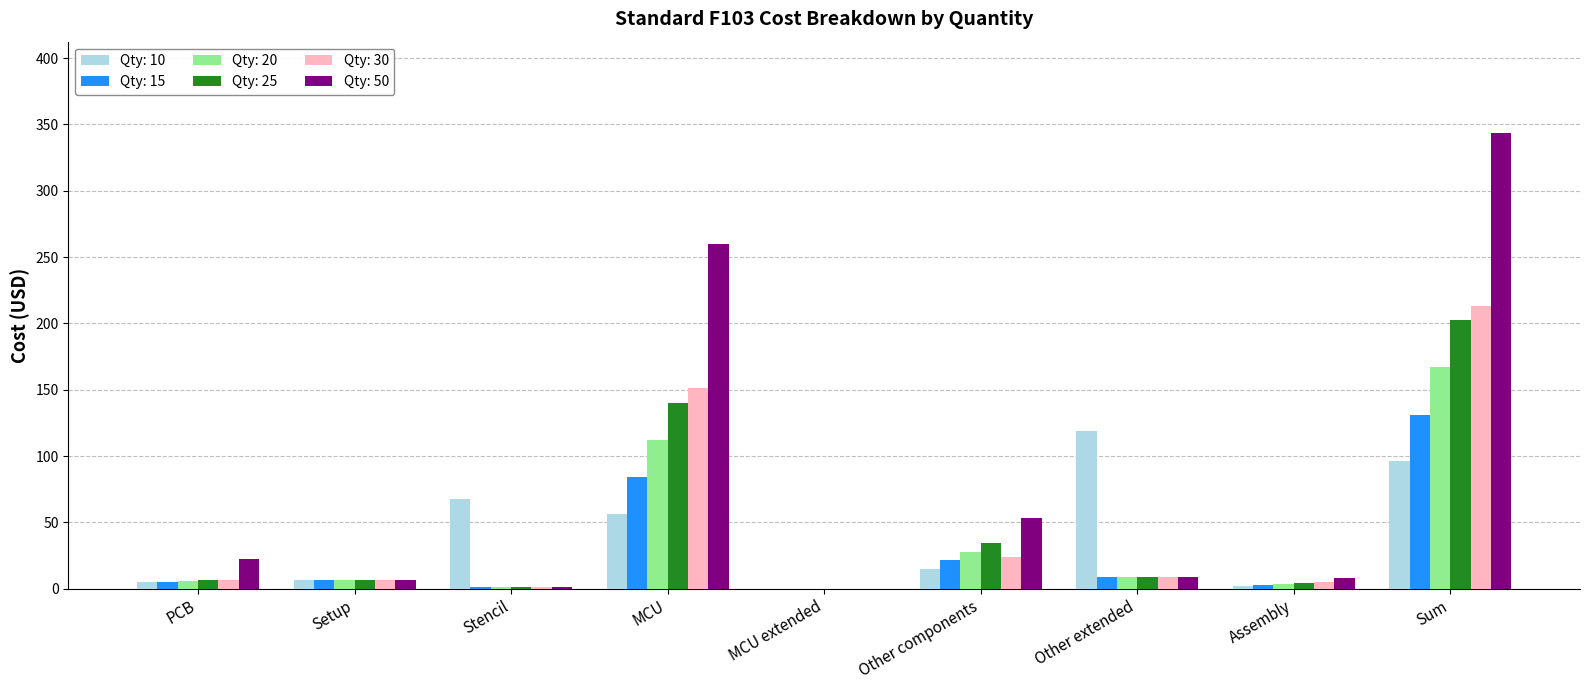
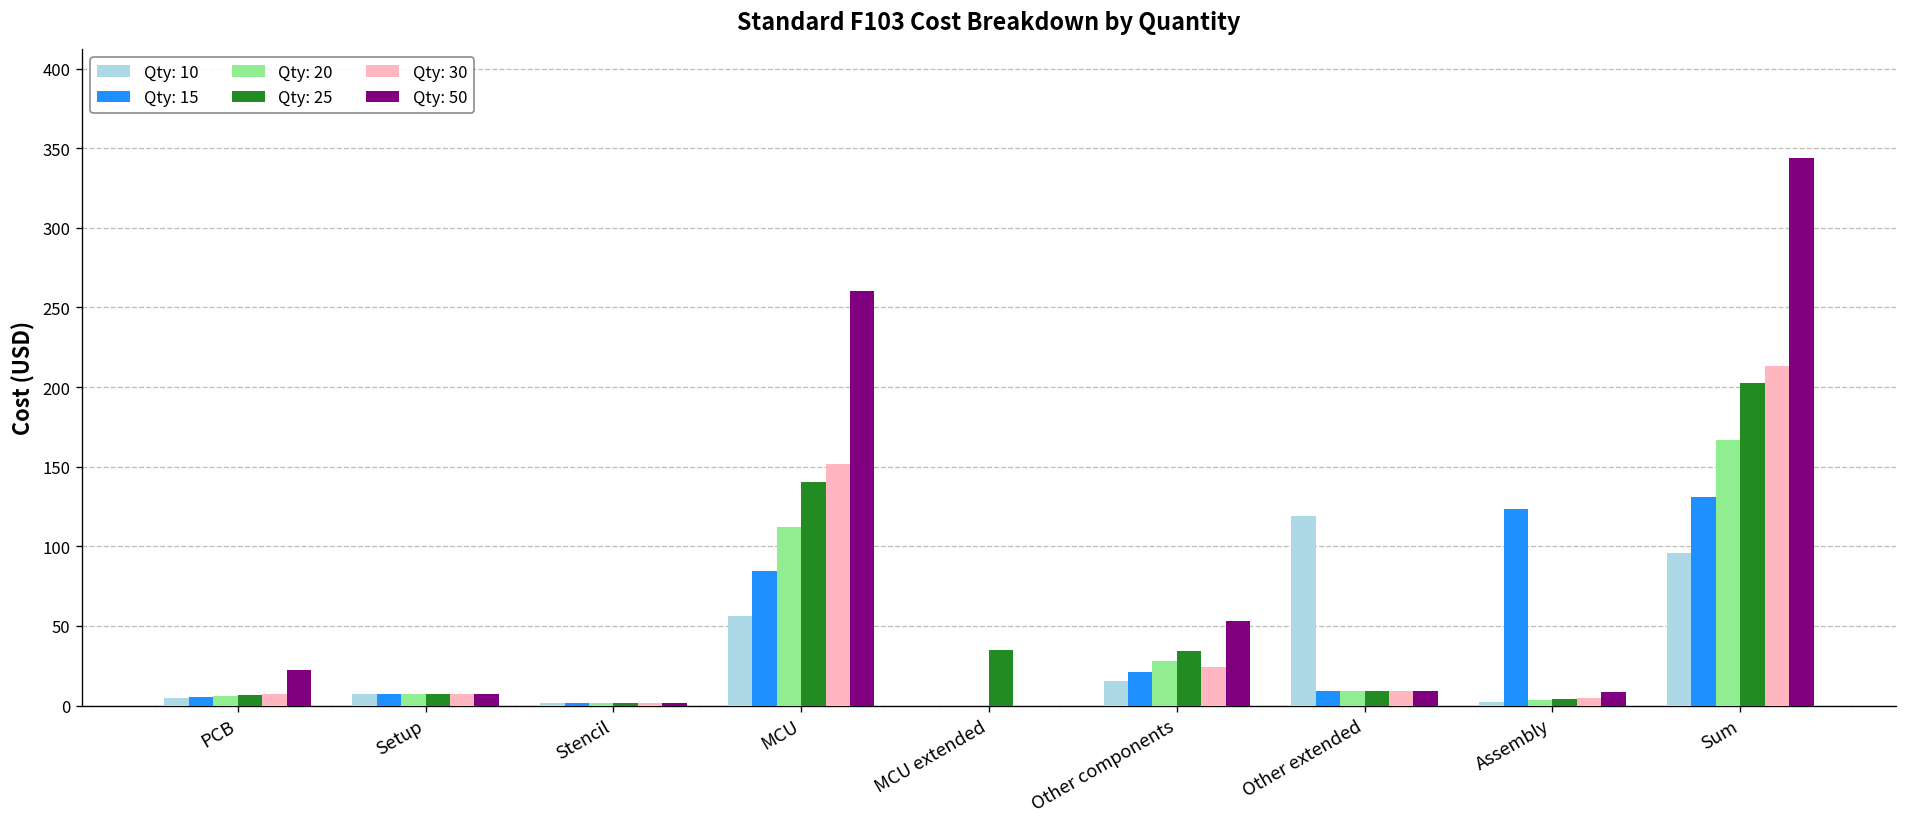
  {
    "Qty: 10": {
      "PCB": 5,
      "Setup": 7,
-     "Stencil": 68,
+     "Stencil": 2,
      "MCU": 56,
      "MCU extended": 0,
      "Other components": 15,
      "Other extended": 119,
      "Assembly": 2,
      "Sum": 96
    },
    "Qty: 15": {
      "PCB": 6,
      "Setup": 7,
      "MCU": 84,
      "MCU extended": 0,
      "Other components": 21,
      "Other extended": 9,
-     "Assembly": 3,
+     "Assembly": 123,
      "Sum": 131
    },
    "Qty: 20": {
      "PCB": 6,
      "Setup": 7,
      "MCU": 112,
      "MCU extended": 0,
      "Other components": 28,
      "Other extended": 9,
      "Assembly": 4,
      "Sum": 167
    },
    "Qty: 25": {
      "PCB": 7,
      "Setup": 7,
      "MCU": 140,
-     "MCU extended": 0,
+     "MCU extended": 35,
      "Other components": 34,
      "Other extended": 9,
      "Assembly": 4,
      "Sum": 203
    },
    "Qty: 30": {
      "PCB": 7,
      "Setup": 7,
      "MCU": 151,
      "MCU extended": 0,
      "Other components": 24,
      "Other extended": 9,
      "Assembly": 5,
      "Sum": 213
    },
    "Qty: 50": {
      "PCB": 22,
      "Setup": 7,
      "MCU": 260,
      "MCU extended": 0,
      "Other components": 53,
      "Other extended": 9,
      "Assembly": 8,
      "Sum": 344
    }
  }
